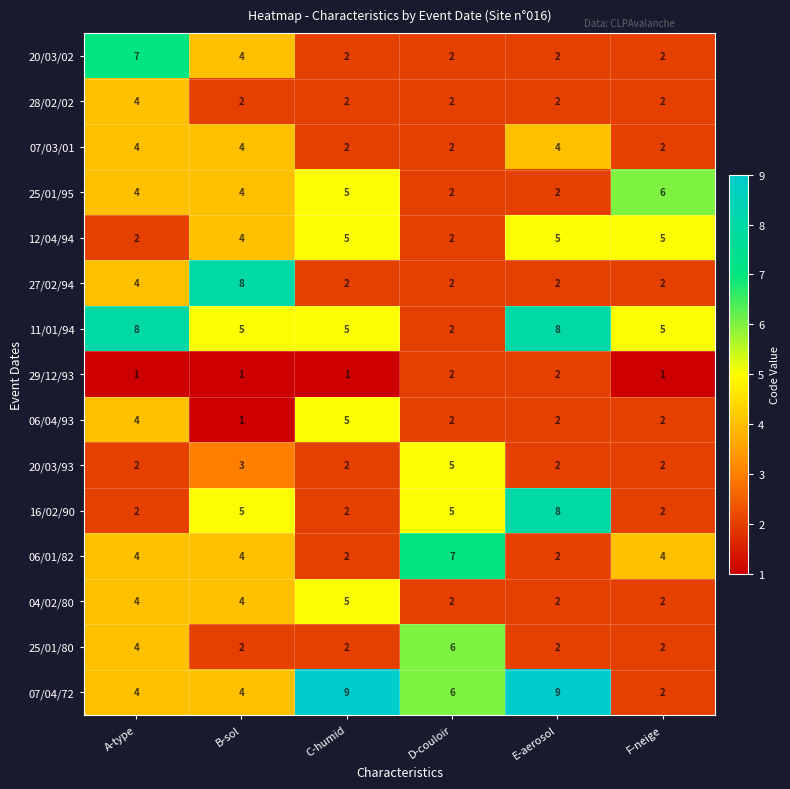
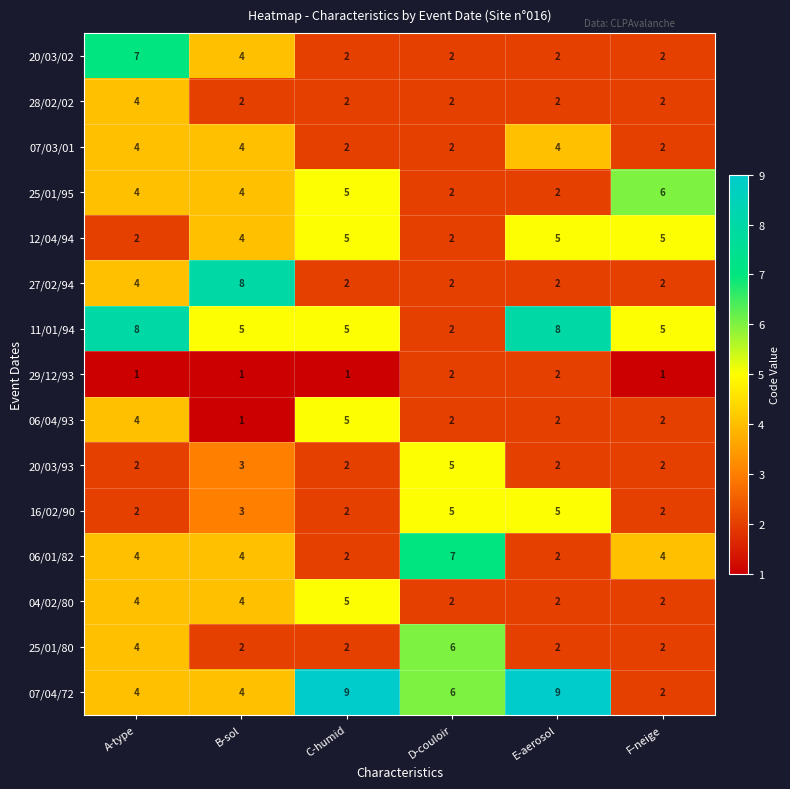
  {
    "20/03/02": {
      "A-type": 7,
      "B-sol": 4,
      "C-humid": 2,
      "D-couloir": 2,
      "E-aerosol": 2,
      "F-neige": 2
    },
    "28/02/02": {
      "A-type": 4,
      "B-sol": 2,
      "C-humid": 2,
      "D-couloir": 2,
      "E-aerosol": 2,
      "F-neige": 2
    },
    "07/03/01": {
      "A-type": 4,
      "B-sol": 4,
      "C-humid": 2,
      "D-couloir": 2,
      "E-aerosol": 4,
      "F-neige": 2
    },
    "25/01/95": {
      "A-type": 4,
      "B-sol": 4,
      "C-humid": 5,
      "D-couloir": 2,
      "E-aerosol": 2,
      "F-neige": 6
    },
    "12/04/94": {
      "A-type": 2,
      "B-sol": 4,
      "C-humid": 5,
      "D-couloir": 2,
      "E-aerosol": 5,
      "F-neige": 5
    },
    "27/02/94": {
      "A-type": 4,
      "B-sol": 8,
      "C-humid": 2,
      "D-couloir": 2,
      "E-aerosol": 2,
      "F-neige": 2
    },
    "11/01/94": {
      "A-type": 8,
      "B-sol": 5,
      "C-humid": 5,
      "D-couloir": 2,
      "E-aerosol": 8,
      "F-neige": 5
    },
    "29/12/93": {
      "A-type": 1,
      "B-sol": 1,
      "C-humid": 1,
      "D-couloir": 2,
      "E-aerosol": 2,
      "F-neige": 1
    },
    "06/04/93": {
      "A-type": 4,
      "B-sol": 1,
      "C-humid": 5,
      "D-couloir": 2,
      "E-aerosol": 2,
      "F-neige": 2
    },
    "20/03/93": {
      "A-type": 2,
      "B-sol": 3,
      "C-humid": 2,
      "D-couloir": 5,
      "E-aerosol": 2,
      "F-neige": 2
    },
    "16/02/90": {
      "A-type": 2,
-     "B-sol": 5,
+     "B-sol": 3,
      "C-humid": 2,
      "D-couloir": 5,
-     "E-aerosol": 8,
+     "E-aerosol": 5,
      "F-neige": 2
    },
    "06/01/82": {
      "A-type": 4,
      "B-sol": 4,
      "C-humid": 2,
      "D-couloir": 7,
      "E-aerosol": 2,
      "F-neige": 4
    },
    "04/02/80": {
      "A-type": 4,
      "B-sol": 4,
      "C-humid": 5,
      "D-couloir": 2,
      "E-aerosol": 2,
      "F-neige": 2
    },
    "25/01/80": {
      "A-type": 4,
      "B-sol": 2,
      "C-humid": 2,
      "D-couloir": 6,
      "E-aerosol": 2,
      "F-neige": 2
    },
    "07/04/72": {
      "A-type": 4,
      "B-sol": 4,
      "C-humid": 9,
      "D-couloir": 6,
      "E-aerosol": 9,
      "F-neige": 2
    }
  }
